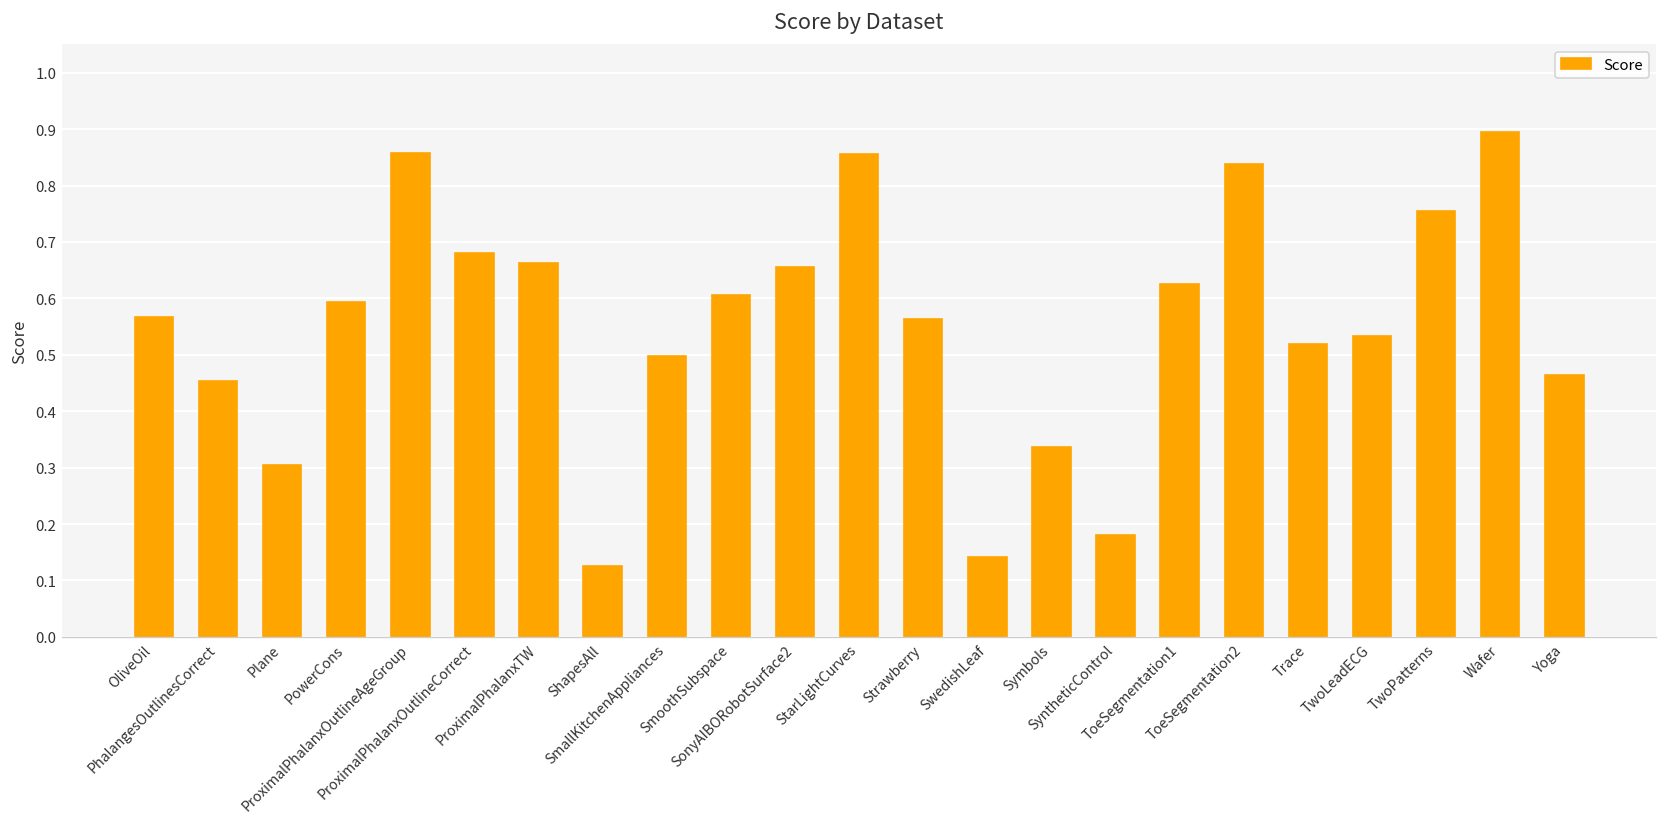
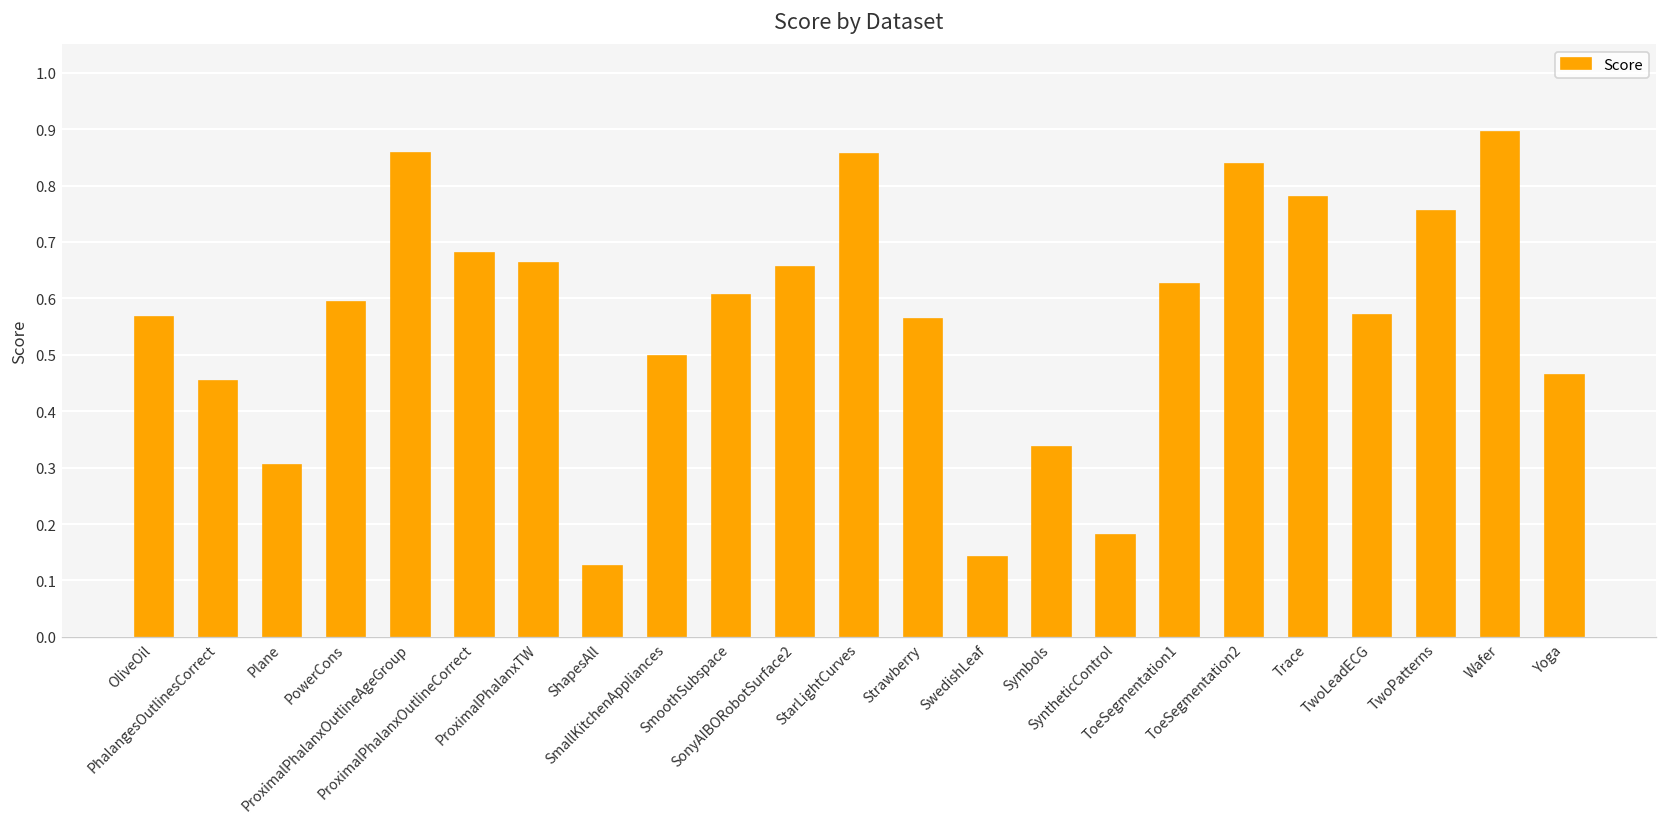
  {
    "OliveOil": 0.57,
    "PhalangesOutlinesCorrect": 0.45,
    "Plane": 0.30,
    "PowerCons": 0.59,
    "ProximalPhalanxOutlineAgeGroup": 0.86,
    "ProximalPhalanxOutlineCorrect": 0.68,
    "ProximalPhalanxTW": 0.66,
    "ShapesAll": 0.13,
    "SmallKitchenAppliances": 0.50,
    "SmoothSubspace": 0.61,
    "SonyAIBORobotSurface2": 0.66,
    "StarLightCurves": 0.86,
    "Strawberry": 0.56,
    "SwedishLeaf": 0.14,
    "Symbols": 0.34,
    "SyntheticControl": 0.18,
    "ToeSegmentation1": 0.63,
    "ToeSegmentation2": 0.84,
-   "Trace": 0.52,
-   "TwoLeadECG": 0.53,
+   "Trace": 0.78,
+   "TwoLeadECG": 0.57,
    "TwoPatterns": 0.75,
    "Wafer": 0.89,
    "Yoga": 0.46
  }
